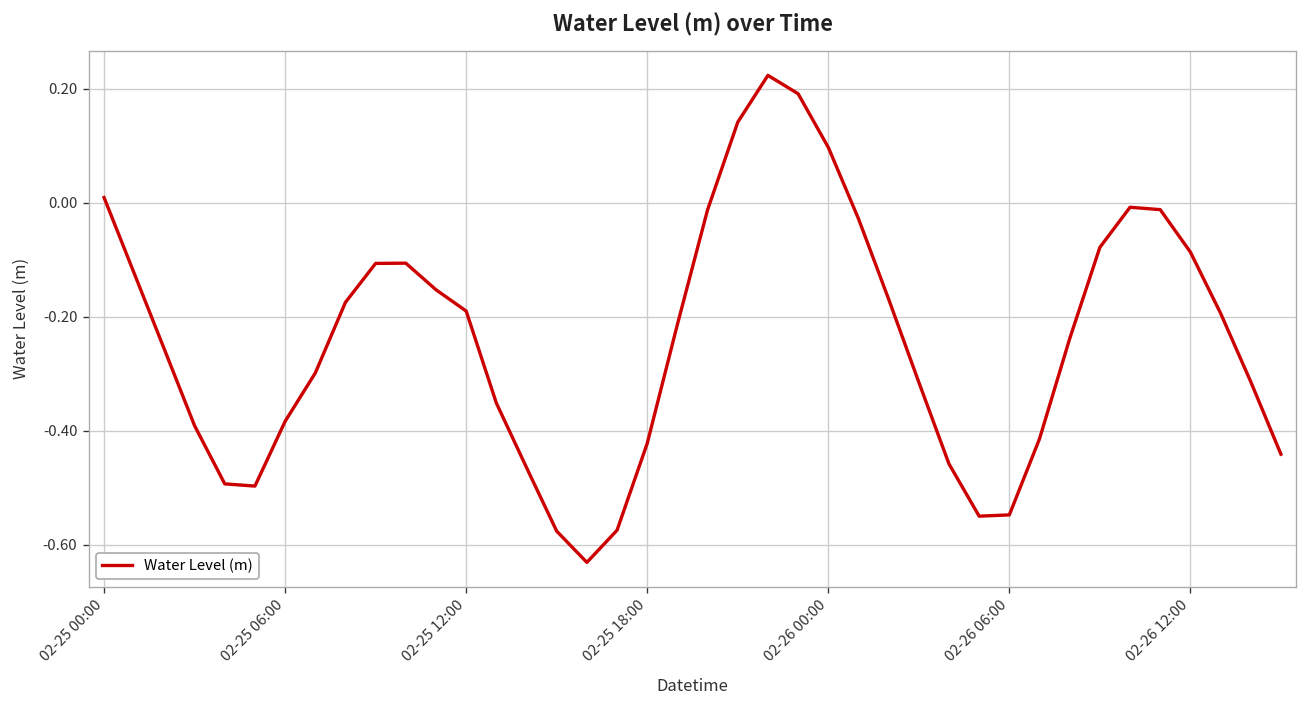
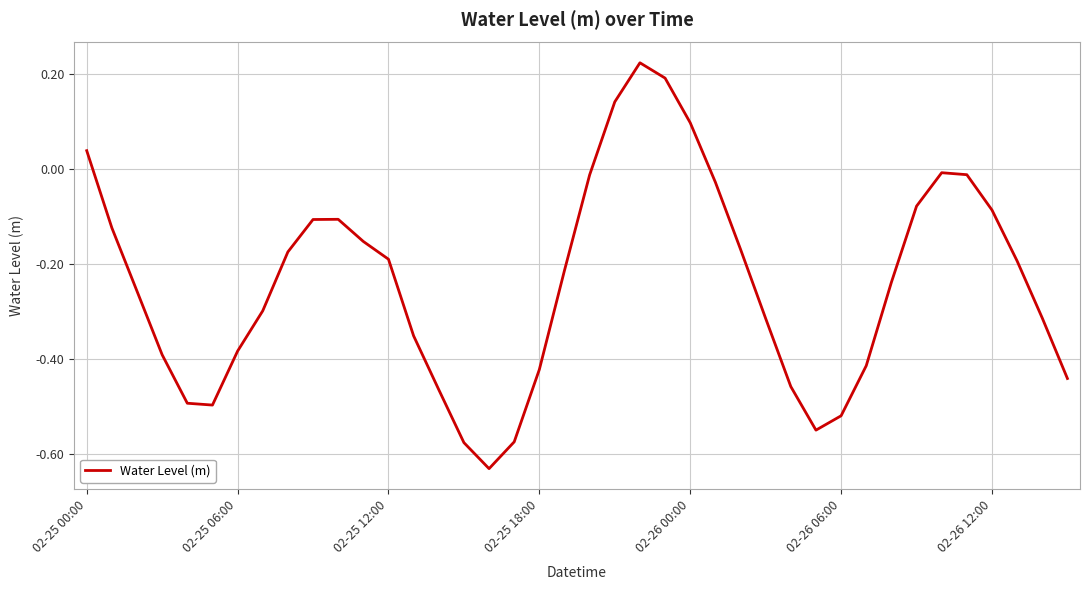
  {
-   "02-25 00:00": 0.01,
+   "02-25 00:00": 0.04,
    "02-25 06:00": -0.38,
    "02-25 12:00": -0.19,
    "02-25 18:00": -0.42,
    "02-26 00:00": 0.10,
-   "02-26 06:00": -0.55,
+   "02-26 06:00": -0.52,
    "02-26 12:00": -0.09
  }
